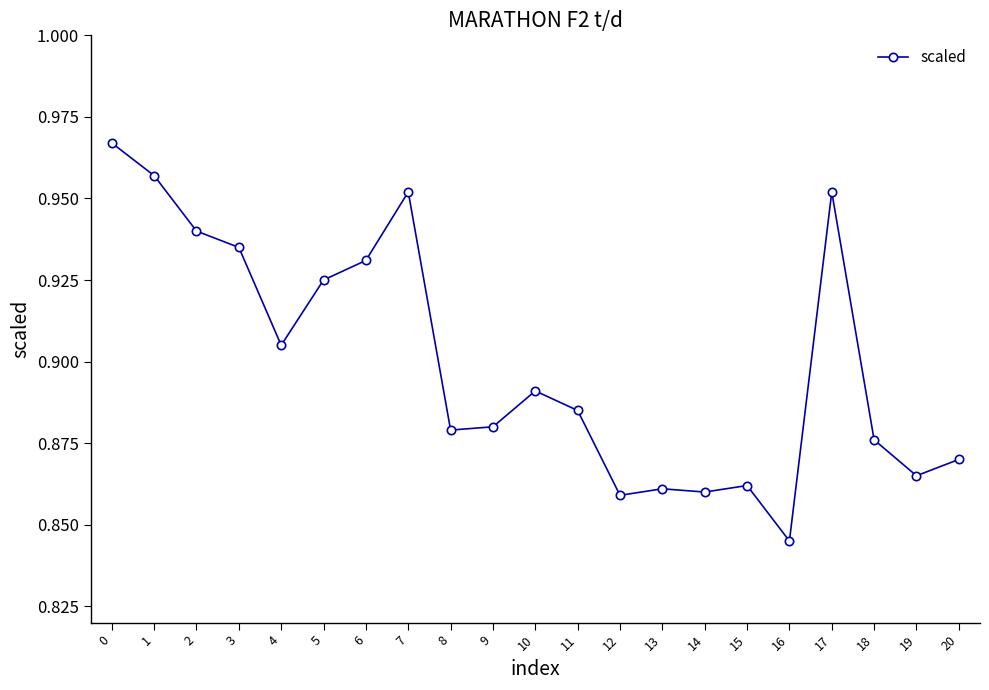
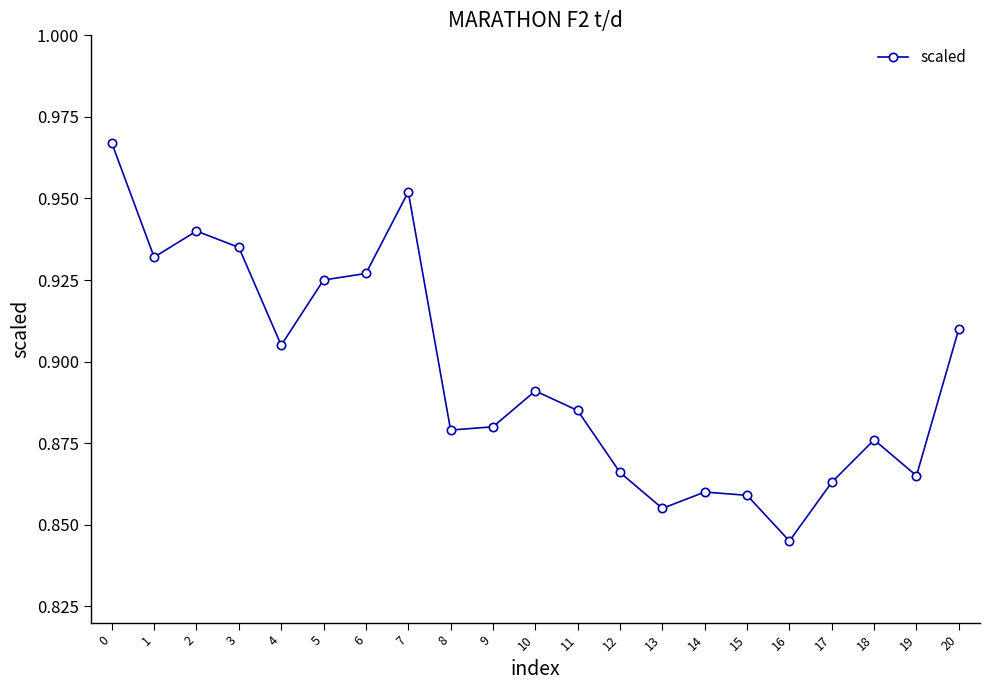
  {
    "0": 0.967,
-   "1": 0.957,
+   "1": 0.932,
    "2": 0.940,
    "3": 0.935,
    "4": 0.905,
    "5": 0.925,
-   "6": 0.931,
+   "6": 0.927,
    "7": 0.952,
    "8": 0.879,
    "9": 0.880,
    "10": 0.891,
    "11": 0.885,
-   "12": 0.859,
-   "13": 0.861,
+   "12": 0.866,
+   "13": 0.855,
    "14": 0.860,
-   "15": 0.862,
+   "15": 0.859,
    "16": 0.845,
-   "17": 0.952,
+   "17": 0.863,
    "18": 0.876,
    "19": 0.865,
-   "20": 0.87
+   "20": 0.91
  }
